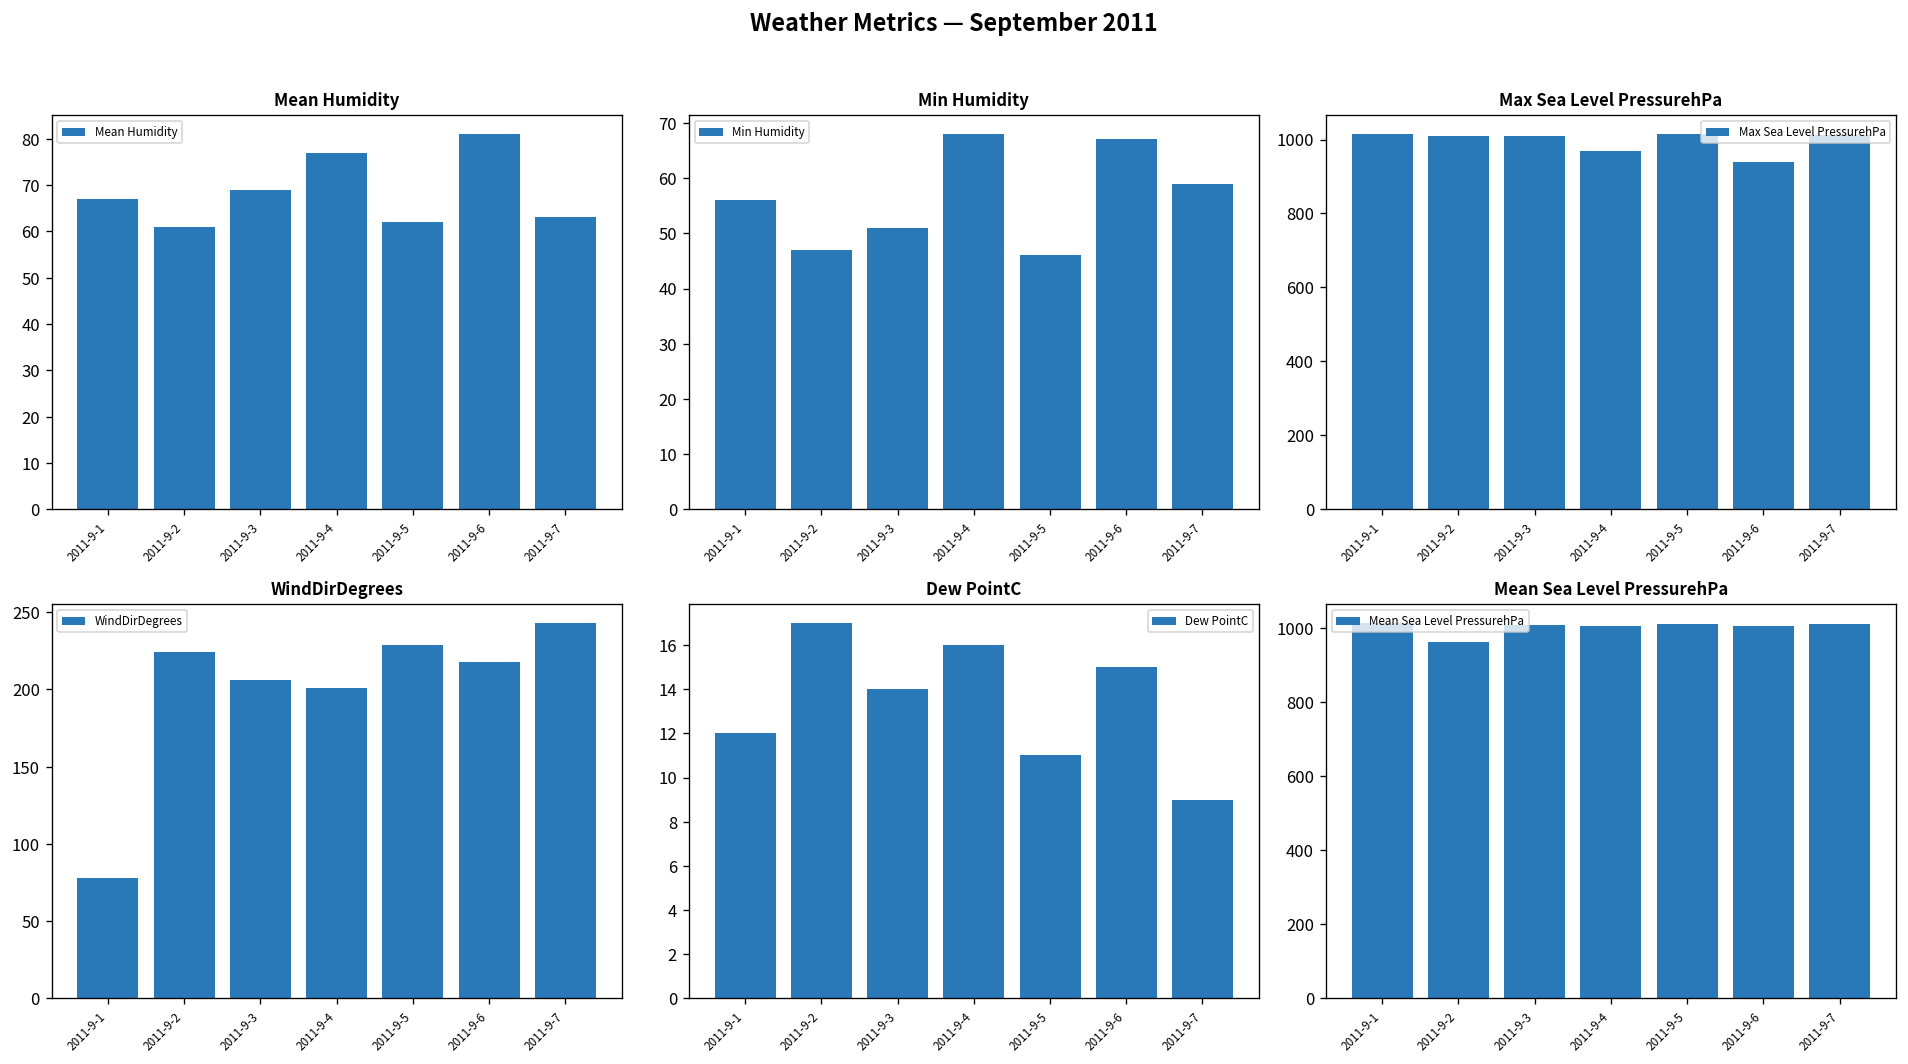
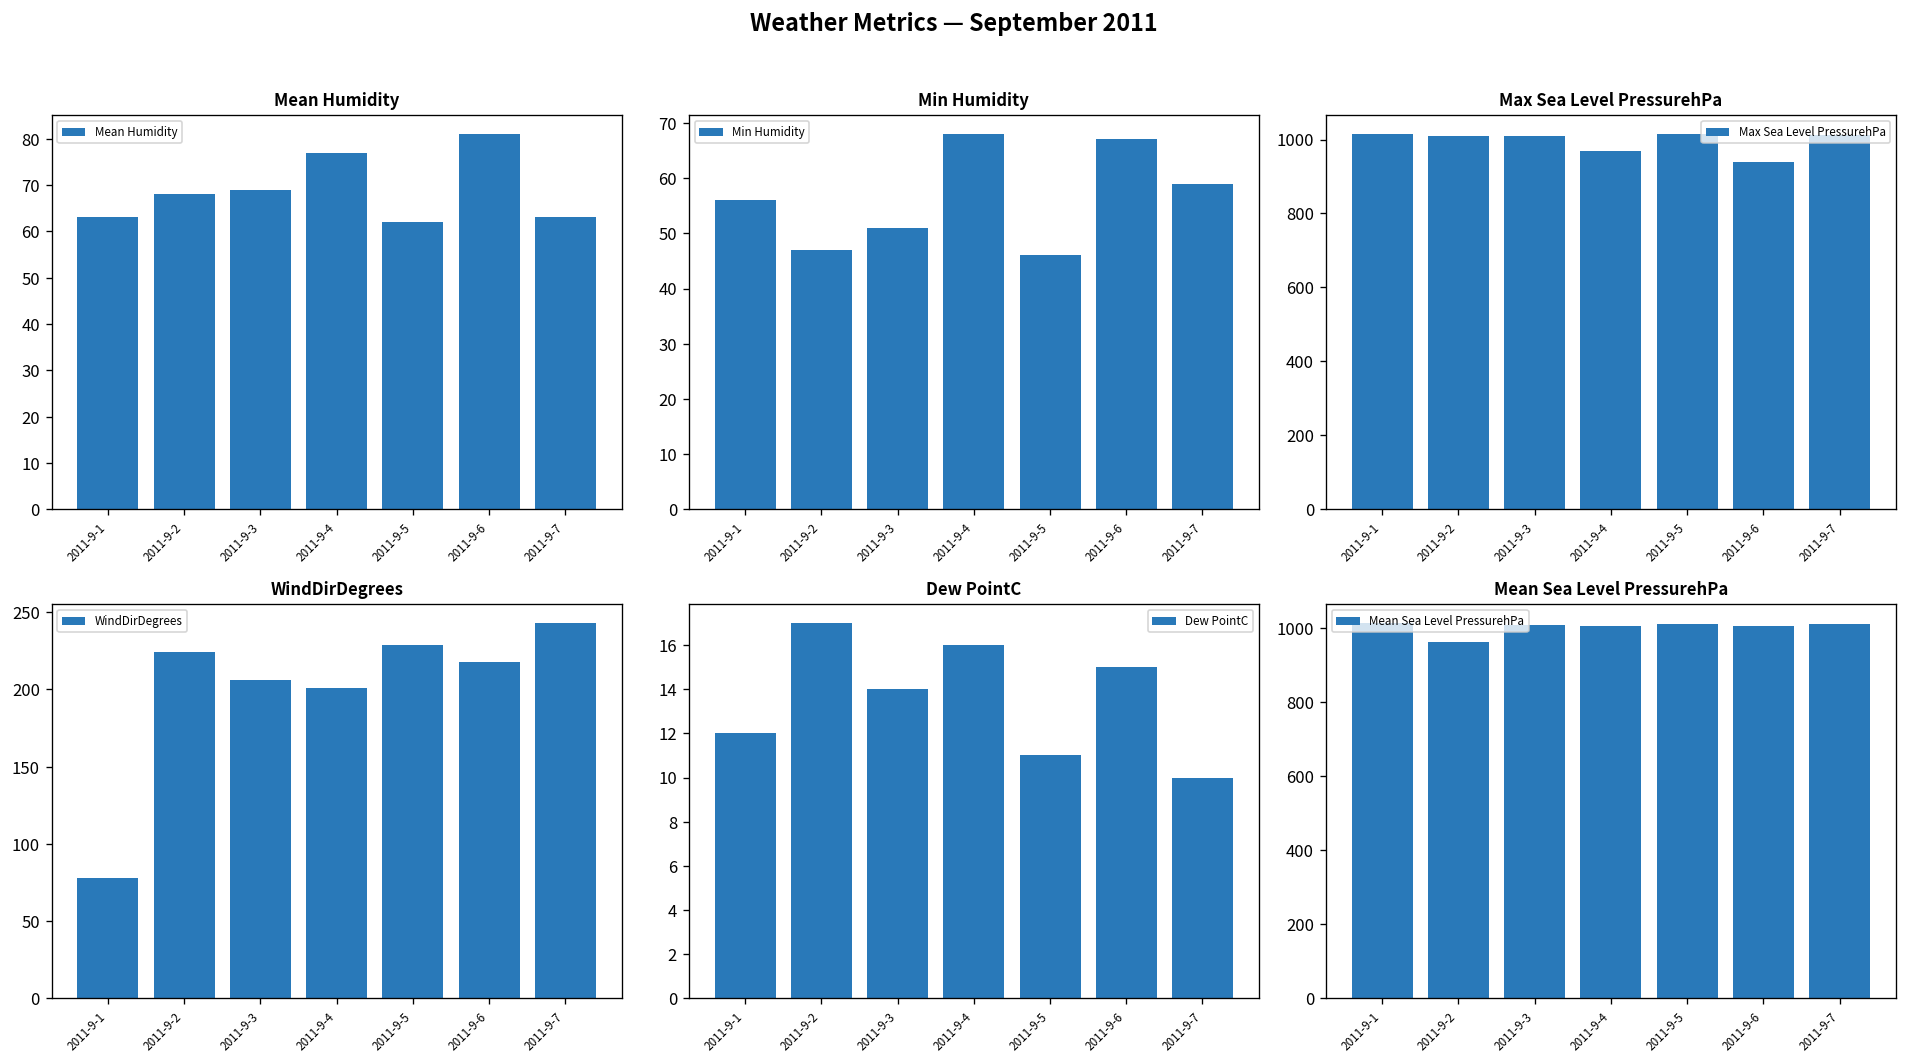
  {
    "Mean Humidity": {
-     "2011-9-1": 67,
-     "2011-9-2": 61,
+     "2011-9-1": 63,
+     "2011-9-2": 68,
      "2011-9-3": 69,
      "2011-9-4": 77,
      "2011-9-5": 62,
      "2011-9-6": 81,
      "2011-9-7": 63
    },
    "Min Humidity": {
      "2011-9-1": 56,
      "2011-9-2": 47,
      "2011-9-3": 51,
      "2011-9-4": 68,
      "2011-9-5": 46,
      "2011-9-6": 67,
      "2011-9-7": 59
    },
    "Max Sea Level PressurehPa": {
      "2011-9-1": 1020,
      "2011-9-2": 1010,
      "2011-9-3": 1010,
      "2011-9-4": 970,
      "2011-9-5": 1010,
      "2011-9-6": 940
    },
    "WindDirDegrees": {
      "2011-9-1": 78,
      "2011-9-2": 224,
      "2011-9-3": 206,
      "2011-9-4": 201,
      "2011-9-5": 229,
      "2011-9-6": 218,
      "2011-9-7": 243
    },
    "Dew PointC": {
      "2011-9-1": 12,
      "2011-9-2": 17,
      "2011-9-3": 14,
      "2011-9-4": 16,
      "2011-9-5": 11,
      "2011-9-6": 15,
-     "2011-9-7": 9
+     "2011-9-7": 10
    },
    "Mean Sea Level PressurehPa": {
      "2011-9-2": 960,
      "2011-9-3": 1010,
      "2011-9-4": 1010,
      "2011-9-5": 1010,
      "2011-9-6": 1010,
      "2011-9-7": 1010
    }
  }
